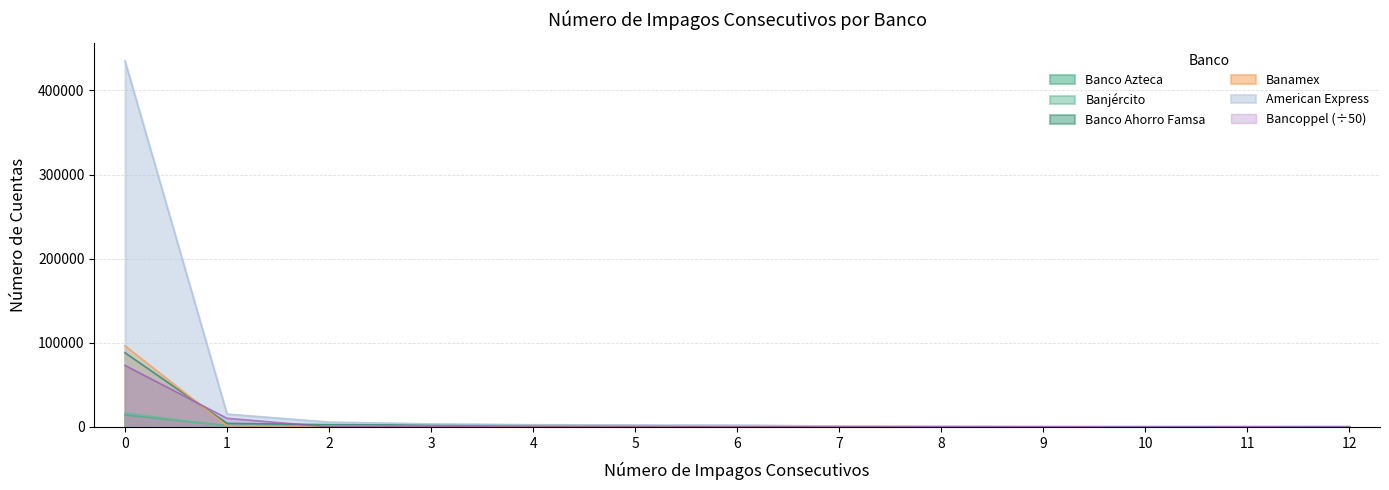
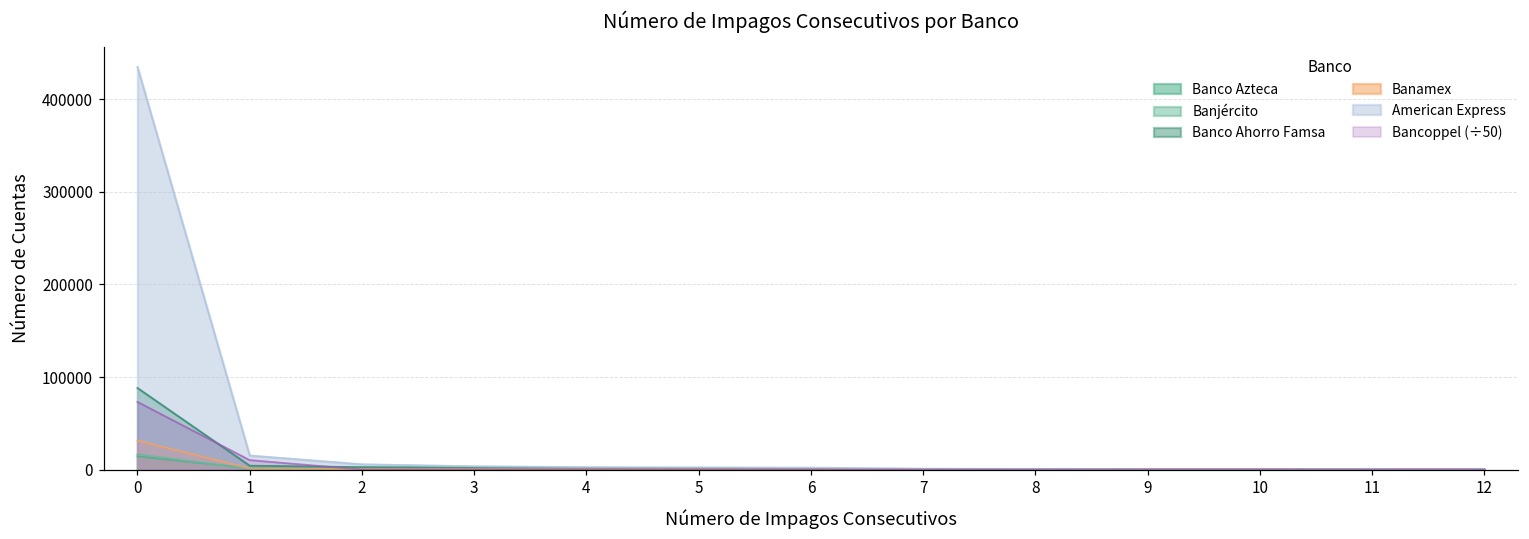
  {
    "Banamex": {
-     "0": 100000
+     "0": 30000
    }
  }
